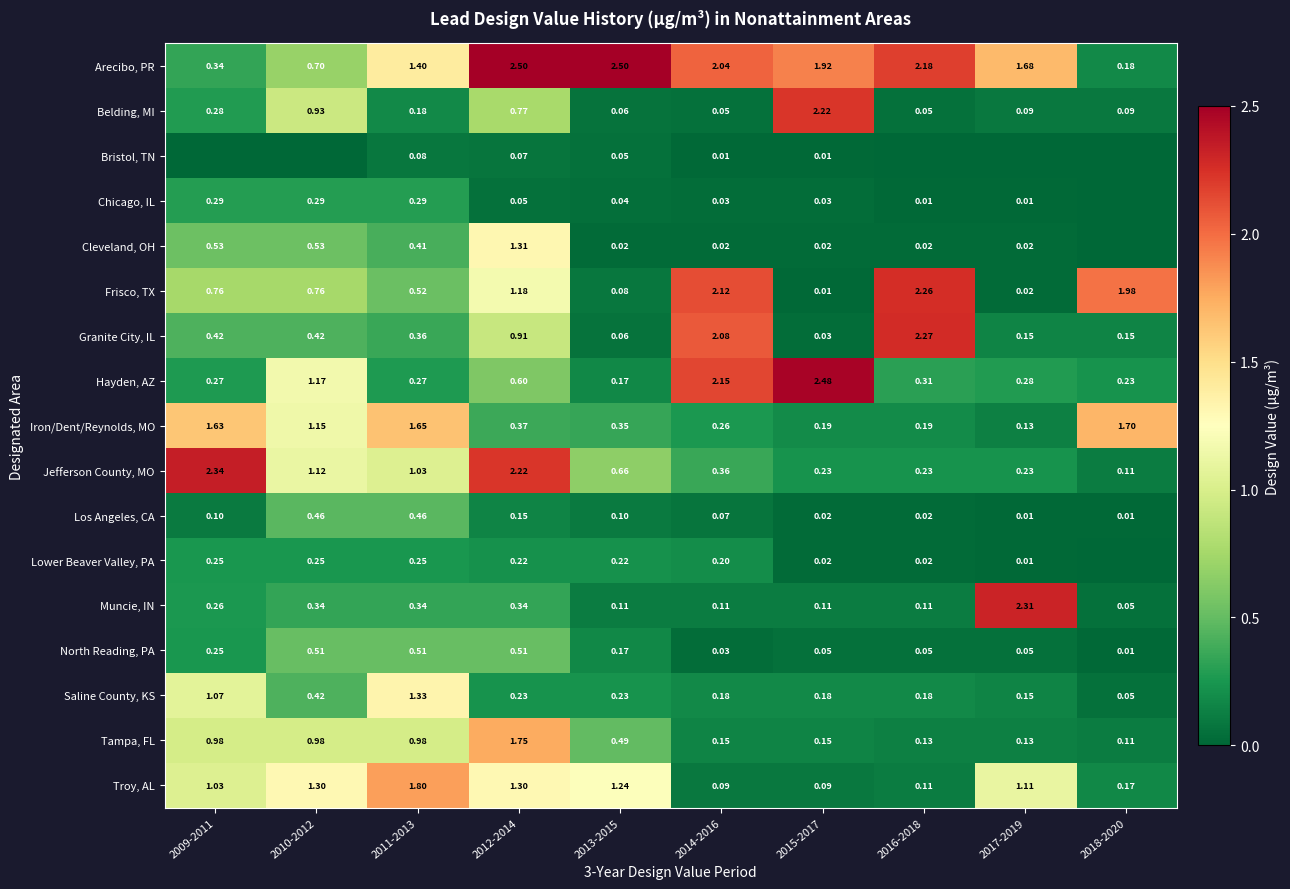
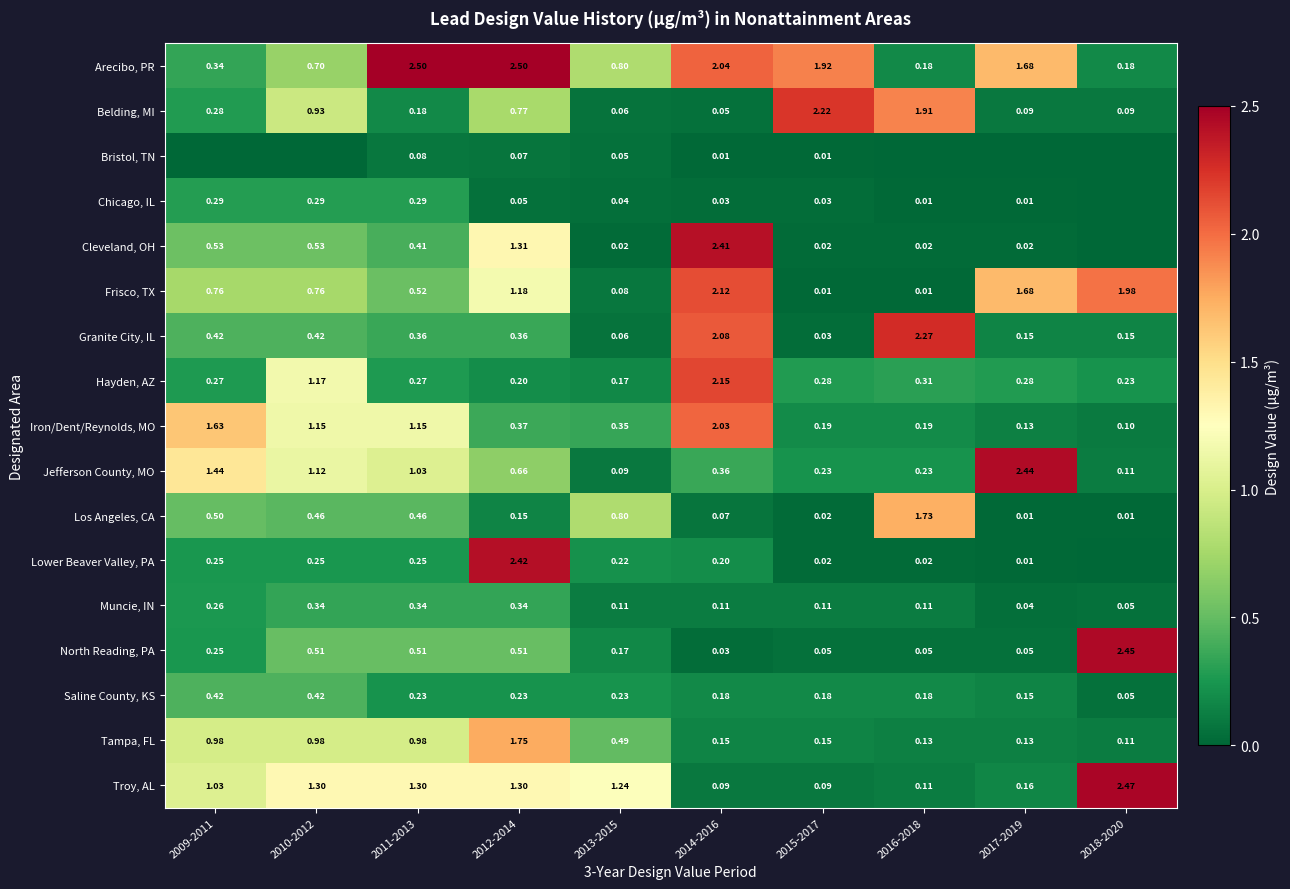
  {
    "Arecibo, PR": {
      "2009-2011": 0.34,
      "2010-2012": 0.70,
-     "2011-2013": 1.40,
+     "2011-2013": 2.50,
      "2012-2014": 2.50,
-     "2013-2015": 2.50,
+     "2013-2015": 0.80,
      "2014-2016": 2.04,
      "2015-2017": 1.92,
-     "2016-2018": 2.18,
+     "2016-2018": 0.18,
      "2017-2019": 1.68,
      "2018-2020": 0.18
    },
    "Belding, MI": {
      "2009-2011": 0.28,
      "2010-2012": 0.93,
      "2011-2013": 0.18,
      "2012-2014": 0.77,
      "2013-2015": 0.06,
      "2014-2016": 0.05,
      "2015-2017": 2.22,
-     "2016-2018": 0.05,
+     "2016-2018": 1.91,
      "2017-2019": 0.09,
      "2018-2020": 0.09
    },
    "Bristol, TN": {
      "2011-2013": 0.08,
      "2012-2014": 0.07,
      "2013-2015": 0.05,
      "2014-2016": 0.01,
      "2015-2017": 0.01
    },
    "Chicago, IL": {
      "2009-2011": 0.29,
      "2010-2012": 0.29,
      "2011-2013": 0.29,
      "2012-2014": 0.05,
      "2013-2015": 0.04,
      "2014-2016": 0.03,
      "2015-2017": 0.03,
      "2016-2018": 0.01,
      "2017-2019": 0.01
    },
    "Cleveland, OH": {
      "2009-2011": 0.53,
      "2010-2012": 0.53,
      "2011-2013": 0.41,
      "2012-2014": 1.31,
      "2013-2015": 0.02,
-     "2014-2016": 0.02,
+     "2014-2016": 2.41,
      "2015-2017": 0.02,
      "2016-2018": 0.02,
      "2017-2019": 0.02
    },
    "Frisco, TX": {
      "2009-2011": 0.76,
      "2010-2012": 0.76,
      "2011-2013": 0.52,
      "2012-2014": 1.18,
      "2013-2015": 0.08,
      "2014-2016": 2.12,
      "2015-2017": 0.01,
-     "2016-2018": 2.26,
-     "2017-2019": 0.02,
+     "2016-2018": 0.01,
+     "2017-2019": 1.68,
      "2018-2020": 1.98
    },
    "Granite City, IL": {
      "2009-2011": 0.42,
      "2010-2012": 0.42,
      "2011-2013": 0.36,
-     "2012-2014": 0.91,
+     "2012-2014": 0.36,
      "2013-2015": 0.06,
      "2014-2016": 2.08,
      "2015-2017": 0.03,
      "2016-2018": 2.27,
      "2017-2019": 0.15,
      "2018-2020": 0.15
    },
    "Hayden, AZ": {
      "2009-2011": 0.27,
      "2010-2012": 1.17,
      "2011-2013": 0.27,
-     "2012-2014": 0.60,
+     "2012-2014": 0.20,
      "2013-2015": 0.17,
      "2014-2016": 2.15,
-     "2015-2017": 2.48,
+     "2015-2017": 0.28,
      "2016-2018": 0.31,
      "2017-2019": 0.28,
      "2018-2020": 0.23
    },
    "Iron/Dent/Reynolds, MO": {
      "2009-2011": 1.63,
      "2010-2012": 1.15,
-     "2011-2013": 1.65,
+     "2011-2013": 1.15,
      "2012-2014": 0.37,
      "2013-2015": 0.35,
-     "2014-2016": 0.26,
+     "2014-2016": 2.03,
      "2015-2017": 0.19,
      "2016-2018": 0.19,
      "2017-2019": 0.13,
-     "2018-2020": 1.70
+     "2018-2020": 0.10
    },
    "Jefferson County, MO": {
-     "2009-2011": 2.34,
+     "2009-2011": 1.44,
      "2010-2012": 1.12,
      "2011-2013": 1.03,
-     "2012-2014": 2.22,
-     "2013-2015": 0.66,
+     "2012-2014": 0.66,
+     "2013-2015": 0.09,
      "2014-2016": 0.36,
      "2015-2017": 0.23,
      "2016-2018": 0.23,
-     "2017-2019": 0.23,
+     "2017-2019": 2.44,
      "2018-2020": 0.11
    },
    "Los Angeles, CA": {
-     "2009-2011": 0.10,
+     "2009-2011": 0.50,
      "2010-2012": 0.46,
      "2011-2013": 0.46,
      "2012-2014": 0.15,
-     "2013-2015": 0.10,
+     "2013-2015": 0.80,
      "2014-2016": 0.07,
      "2015-2017": 0.02,
-     "2016-2018": 0.02,
+     "2016-2018": 1.73,
      "2017-2019": 0.01,
      "2018-2020": 0.01
    },
    "Lower Beaver Valley, PA": {
      "2009-2011": 0.25,
      "2010-2012": 0.25,
      "2011-2013": 0.25,
-     "2012-2014": 0.22,
+     "2012-2014": 2.42,
      "2013-2015": 0.22,
      "2014-2016": 0.20,
      "2015-2017": 0.02,
      "2016-2018": 0.02,
      "2017-2019": 0.01
    },
    "Muncie, IN": {
      "2009-2011": 0.26,
      "2010-2012": 0.34,
      "2011-2013": 0.34,
      "2012-2014": 0.34,
      "2013-2015": 0.11,
      "2014-2016": 0.11,
      "2015-2017": 0.11,
      "2016-2018": 0.11,
-     "2017-2019": 2.31,
+     "2017-2019": 0.04,
      "2018-2020": 0.05
    },
    "North Reading, PA": {
      "2009-2011": 0.25,
      "2010-2012": 0.51,
      "2011-2013": 0.51,
      "2012-2014": 0.51,
      "2013-2015": 0.17,
      "2014-2016": 0.03,
      "2015-2017": 0.05,
      "2016-2018": 0.05,
      "2017-2019": 0.05,
-     "2018-2020": 0.01
+     "2018-2020": 2.45
    },
    "Saline County, KS": {
-     "2009-2011": 1.07,
+     "2009-2011": 0.42,
      "2010-2012": 0.42,
-     "2011-2013": 1.33,
+     "2011-2013": 0.23,
      "2012-2014": 0.23,
      "2013-2015": 0.23,
      "2014-2016": 0.18,
      "2015-2017": 0.18,
      "2016-2018": 0.18,
      "2017-2019": 0.15,
      "2018-2020": 0.05
    },
    "Tampa, FL": {
      "2009-2011": 0.98,
      "2010-2012": 0.98,
      "2011-2013": 0.98,
      "2012-2014": 1.75,
      "2013-2015": 0.49,
      "2014-2016": 0.15,
      "2015-2017": 0.15,
      "2016-2018": 0.13,
      "2017-2019": 0.13,
      "2018-2020": 0.11
    },
    "Troy, AL": {
      "2009-2011": 1.03,
      "2010-2012": 1.30,
-     "2011-2013": 1.80,
+     "2011-2013": 1.30,
      "2012-2014": 1.30,
      "2013-2015": 1.24,
      "2014-2016": 0.09,
      "2015-2017": 0.09,
      "2016-2018": 0.11,
-     "2017-2019": 1.11,
-     "2018-2020": 0.17
+     "2017-2019": 0.16,
+     "2018-2020": 2.47
    }
  }
